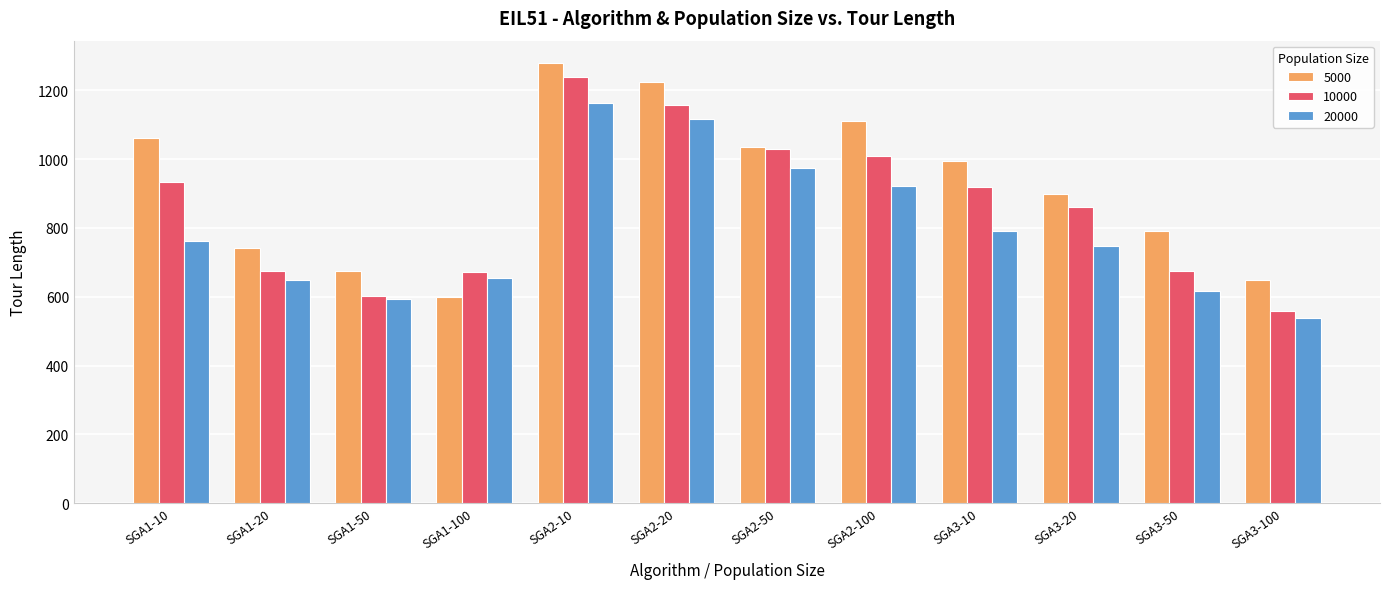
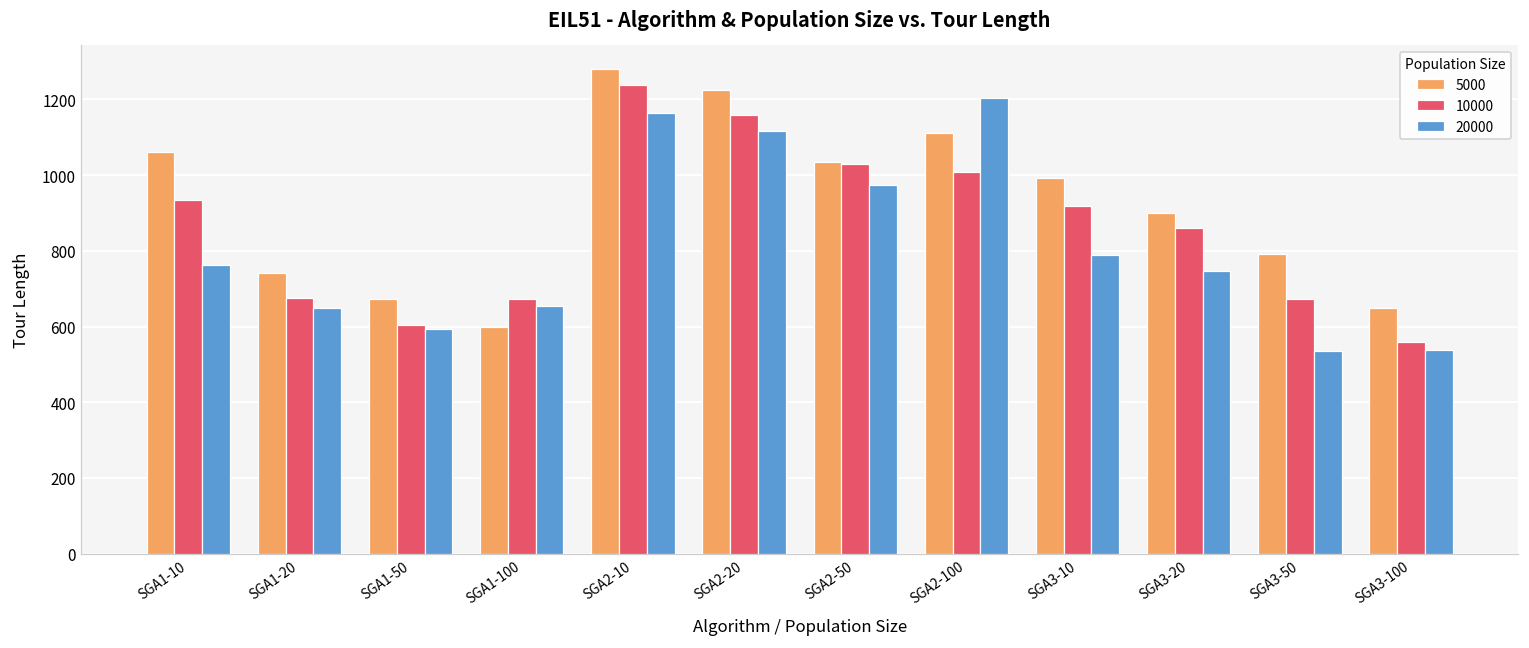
  {
    "5000": {
      "SGA1-10": 1060,
      "SGA1-20": 740,
      "SGA1-50": 670,
      "SGA1-100": 600,
      "SGA2-10": 1280,
      "SGA2-20": 1230,
      "SGA2-50": 1040,
      "SGA2-100": 1110,
      "SGA3-10": 990,
      "SGA3-20": 900,
      "SGA3-50": 790,
      "SGA3-100": 650
    },
    "10000": {
      "SGA1-10": 930,
      "SGA1-20": 680,
      "SGA1-50": 600,
      "SGA1-100": 670,
      "SGA2-10": 1240,
      "SGA2-20": 1160,
      "SGA2-50": 1030,
      "SGA2-100": 1010,
      "SGA3-10": 920,
      "SGA3-20": 860,
      "SGA3-50": 670,
      "SGA3-100": 560
    },
    "20000": {
      "SGA1-10": 760,
      "SGA1-20": 650,
      "SGA1-50": 590,
      "SGA1-100": 650,
      "SGA2-10": 1160,
      "SGA2-20": 1120,
      "SGA2-50": 970,
-     "SGA2-100": 920,
+     "SGA2-100": 1200,
      "SGA3-10": 790,
      "SGA3-20": 750,
-     "SGA3-50": 620,
+     "SGA3-50": 540,
      "SGA3-100": 540
    }
  }
